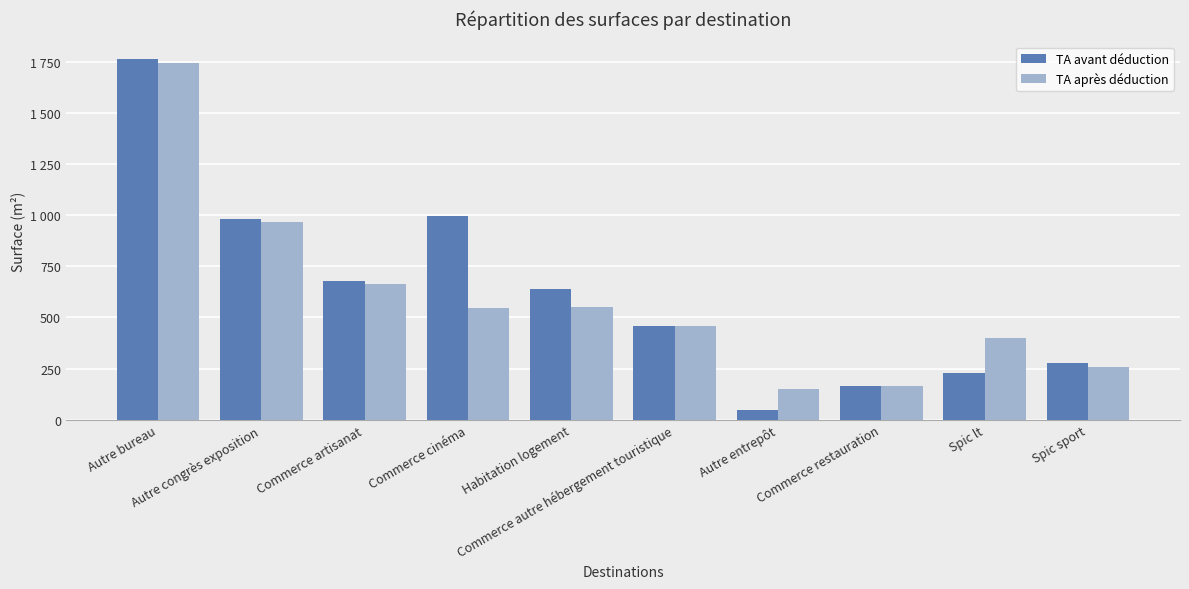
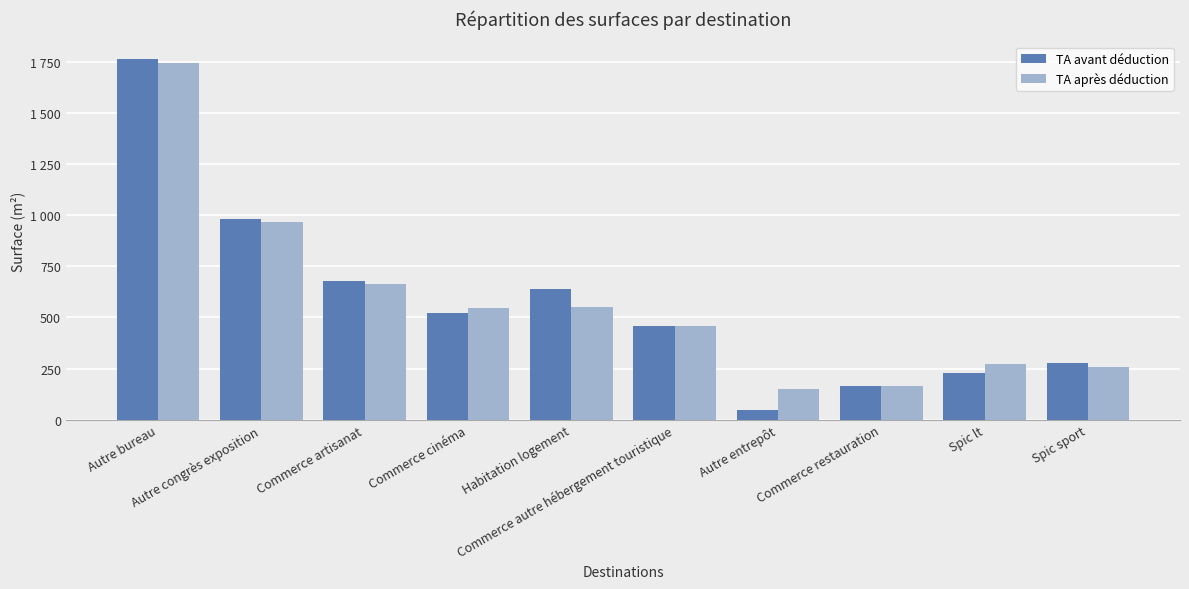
  {
    "TA avant déduction": {
      "Autre bureau": 1760,
      "Autre congrès exposition": 980,
      "Commerce artisanat": 680,
-     "Commerce cinéma": 990,
+     "Commerce cinéma": 520,
      "Habitation logement": 640,
      "Commerce autre hébergement touristique": 460,
      "Autre entrepôt": 50,
      "Commerce restauration": 160,
      "Spic lt": 230,
      "Spic sport": 280
    },
    "TA après déduction": {
      "Autre bureau": 1750,
      "Autre congrès exposition": 970,
      "Commerce artisanat": 670,
      "Commerce cinéma": 550,
      "Habitation logement": 550,
      "Commerce autre hébergement touristique": 460,
      "Autre entrepôt": 150,
      "Commerce restauration": 160,
-     "Spic lt": 400,
+     "Spic lt": 270,
      "Spic sport": 260
    }
  }
